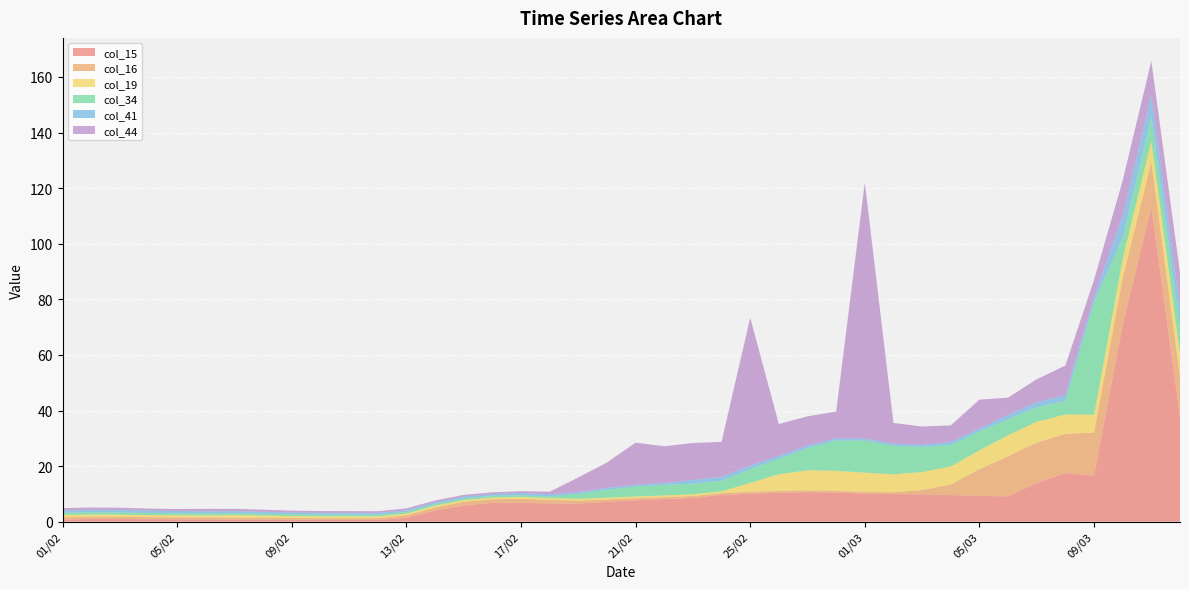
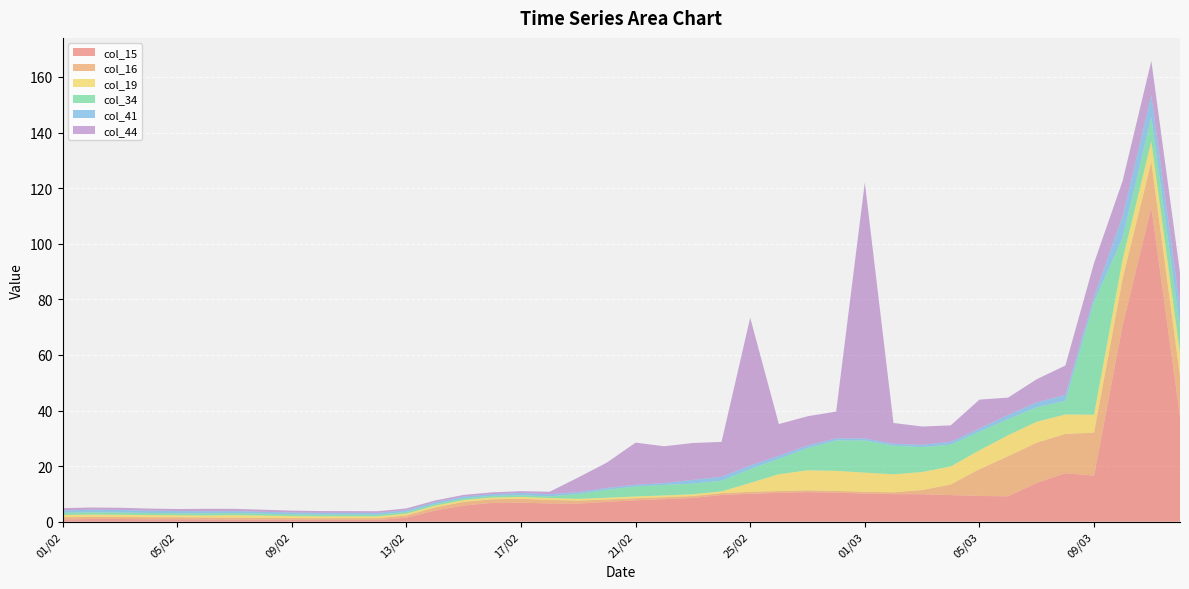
  {
    "col_34": {
      "25/02": 5,
      "05/03": 7,
      "09/03": 41
    },
    "col_41": {
      "25/02": 1,
      "05/03": 1,
      "09/03": 2
    },
    "col_44": {
      "21/02": 15,
      "25/02": 53,
      "01/03": 92,
      "05/03": 10,
-     "09/03": 6
+     "09/03": 12
    }
  }
